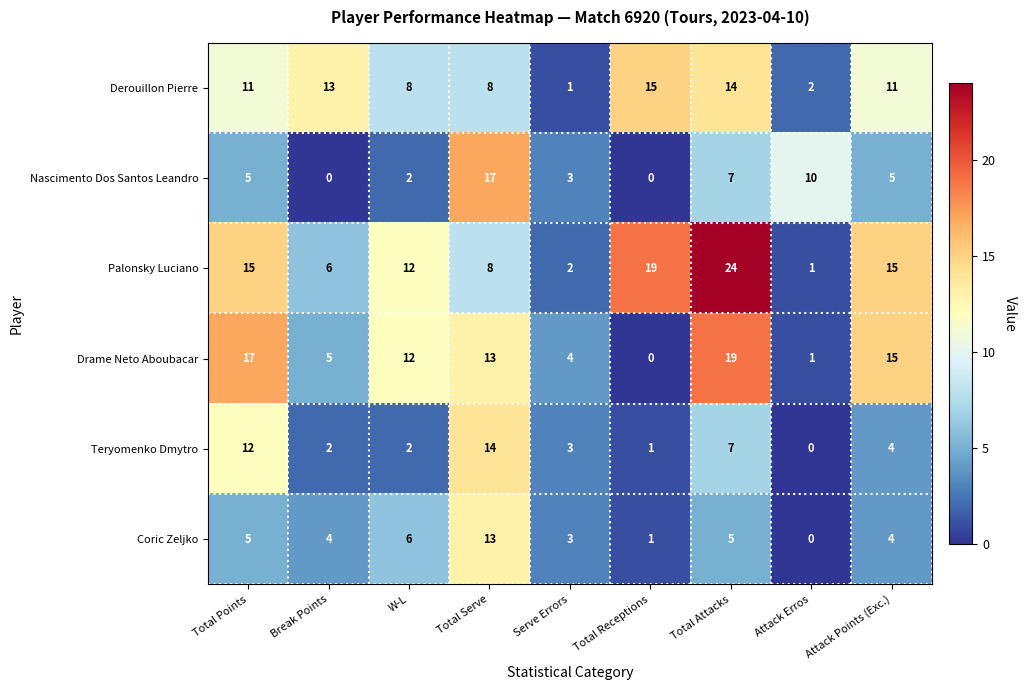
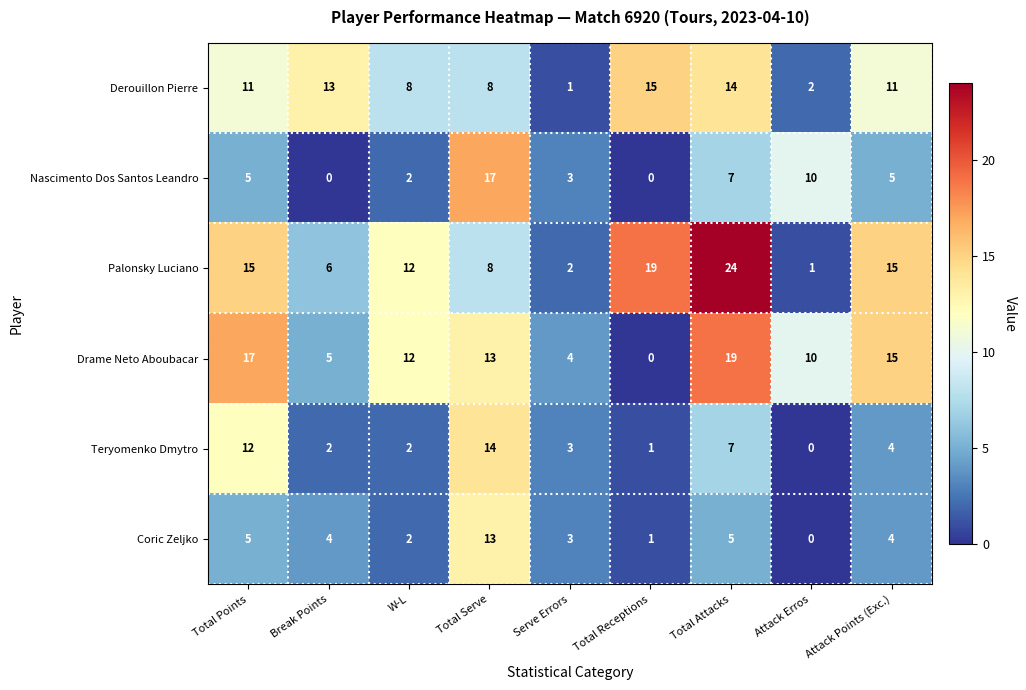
  {
    "Derouillon Pierre": {
      "Total Points": 11,
      "Break Points": 13,
      "W-L": 8,
      "Total Serve": 8,
      "Serve Errors": 1,
      "Total Receptions": 15,
      "Total Attacks": 14,
      "Attack Erros": 2,
      "Attack Points (Exc.)": 11
    },
    "Nascimento Dos Santos Leandro": {
      "Total Points": 5,
      "Break Points": 0,
      "W-L": 2,
      "Total Serve": 17,
      "Serve Errors": 3,
      "Total Receptions": 0,
      "Total Attacks": 7,
      "Attack Erros": 10,
      "Attack Points (Exc.)": 5
    },
    "Palonsky Luciano": {
      "Total Points": 15,
      "Break Points": 6,
      "W-L": 12,
      "Total Serve": 8,
      "Serve Errors": 2,
      "Total Receptions": 19,
      "Total Attacks": 24,
      "Attack Erros": 1,
      "Attack Points (Exc.)": 15
    },
    "Drame Neto Aboubacar": {
      "Total Points": 17,
      "Break Points": 5,
      "W-L": 12,
      "Total Serve": 13,
      "Serve Errors": 4,
      "Total Receptions": 0,
      "Total Attacks": 19,
-     "Attack Erros": 1,
+     "Attack Erros": 10,
      "Attack Points (Exc.)": 15
    },
    "Teryomenko Dmytro": {
      "Total Points": 12,
      "Break Points": 2,
      "W-L": 2,
      "Total Serve": 14,
      "Serve Errors": 3,
      "Total Receptions": 1,
      "Total Attacks": 7,
      "Attack Erros": 0,
      "Attack Points (Exc.)": 4
    },
    "Coric Zeljko": {
      "Total Points": 5,
      "Break Points": 4,
-     "W-L": 6,
+     "W-L": 2,
      "Total Serve": 13,
      "Serve Errors": 3,
      "Total Receptions": 1,
      "Total Attacks": 5,
      "Attack Erros": 0,
      "Attack Points (Exc.)": 4
    }
  }
